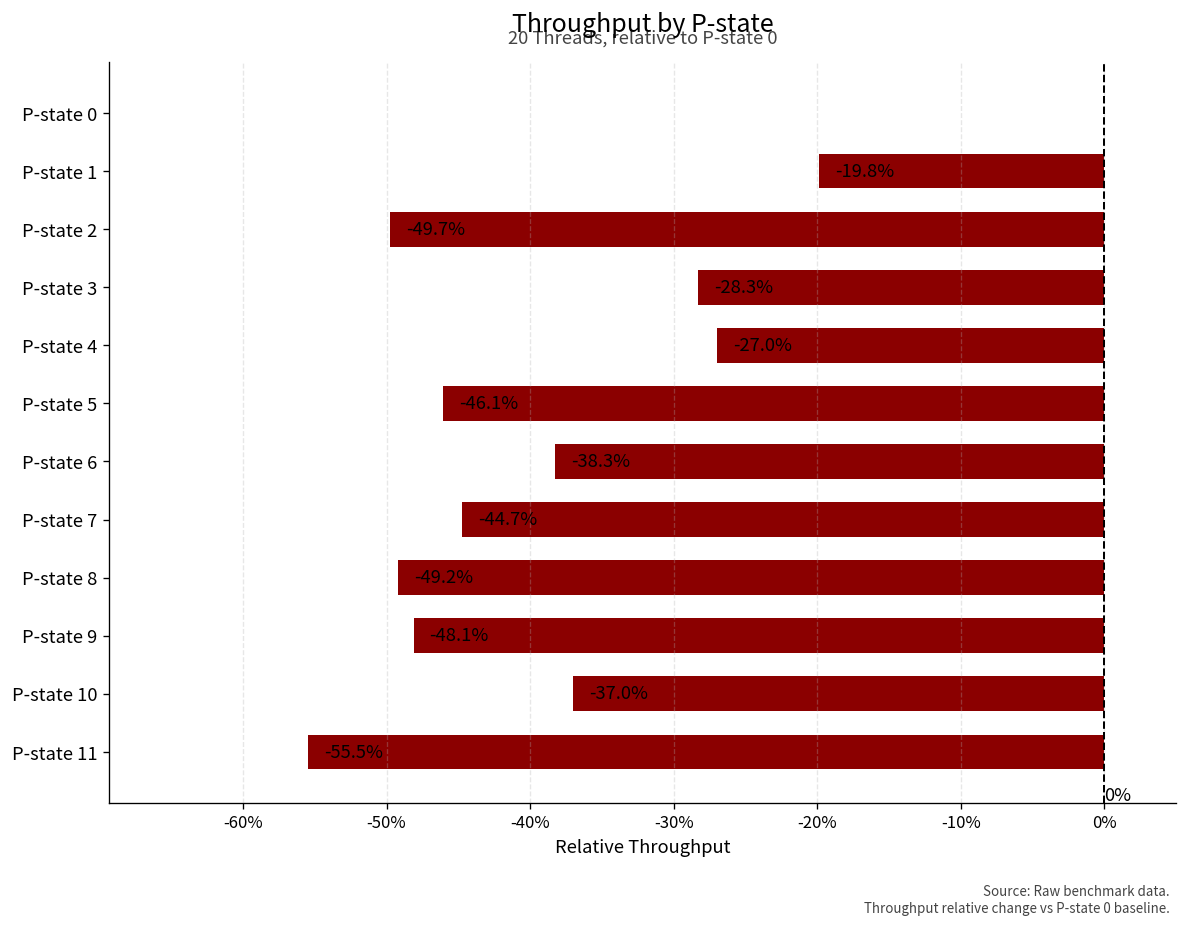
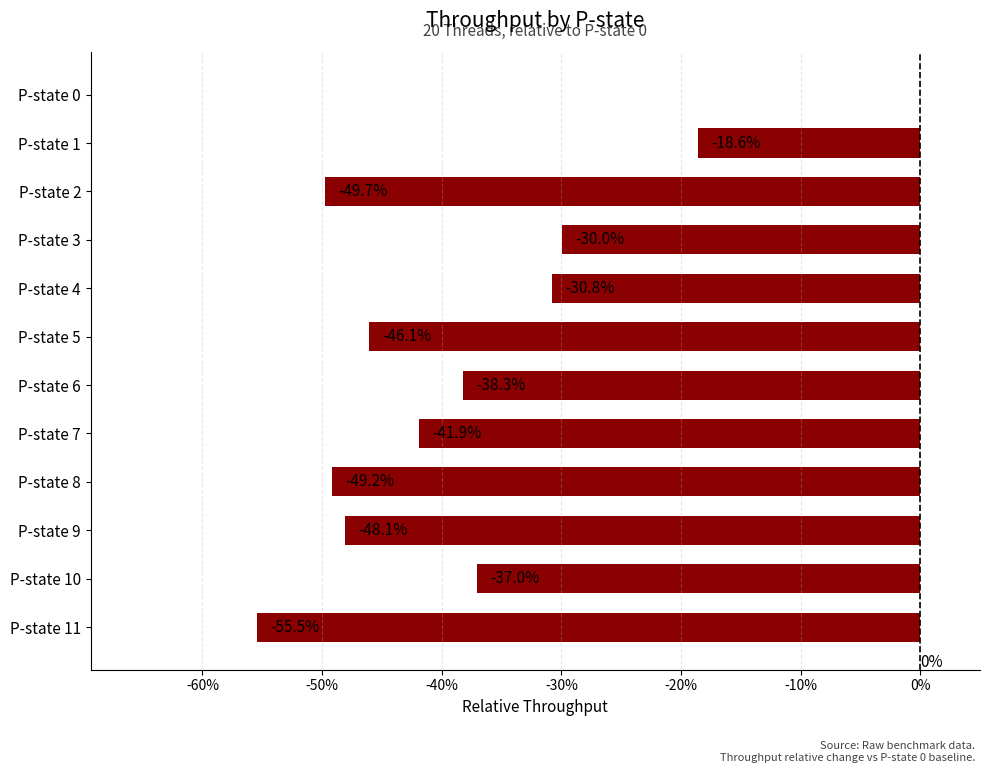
  {
-   "P-state 1": "-19.8%",
+   "P-state 1": "-18.6%",
    "P-state 2": "-49.7%",
-   "P-state 3": "-28.3%",
-   "P-state 4": "-27.0%",
+   "P-state 3": "-30.0%",
+   "P-state 4": "-30.8%",
    "P-state 5": "-46.1%",
    "P-state 6": "-38.3%",
-   "P-state 7": "-44.7%",
+   "P-state 7": "-41.9%",
    "P-state 8": "-49.2%",
    "P-state 9": "-48.1%",
    "P-state 10": "-37.0%",
    "P-state 11": "-55.5%"
  }
